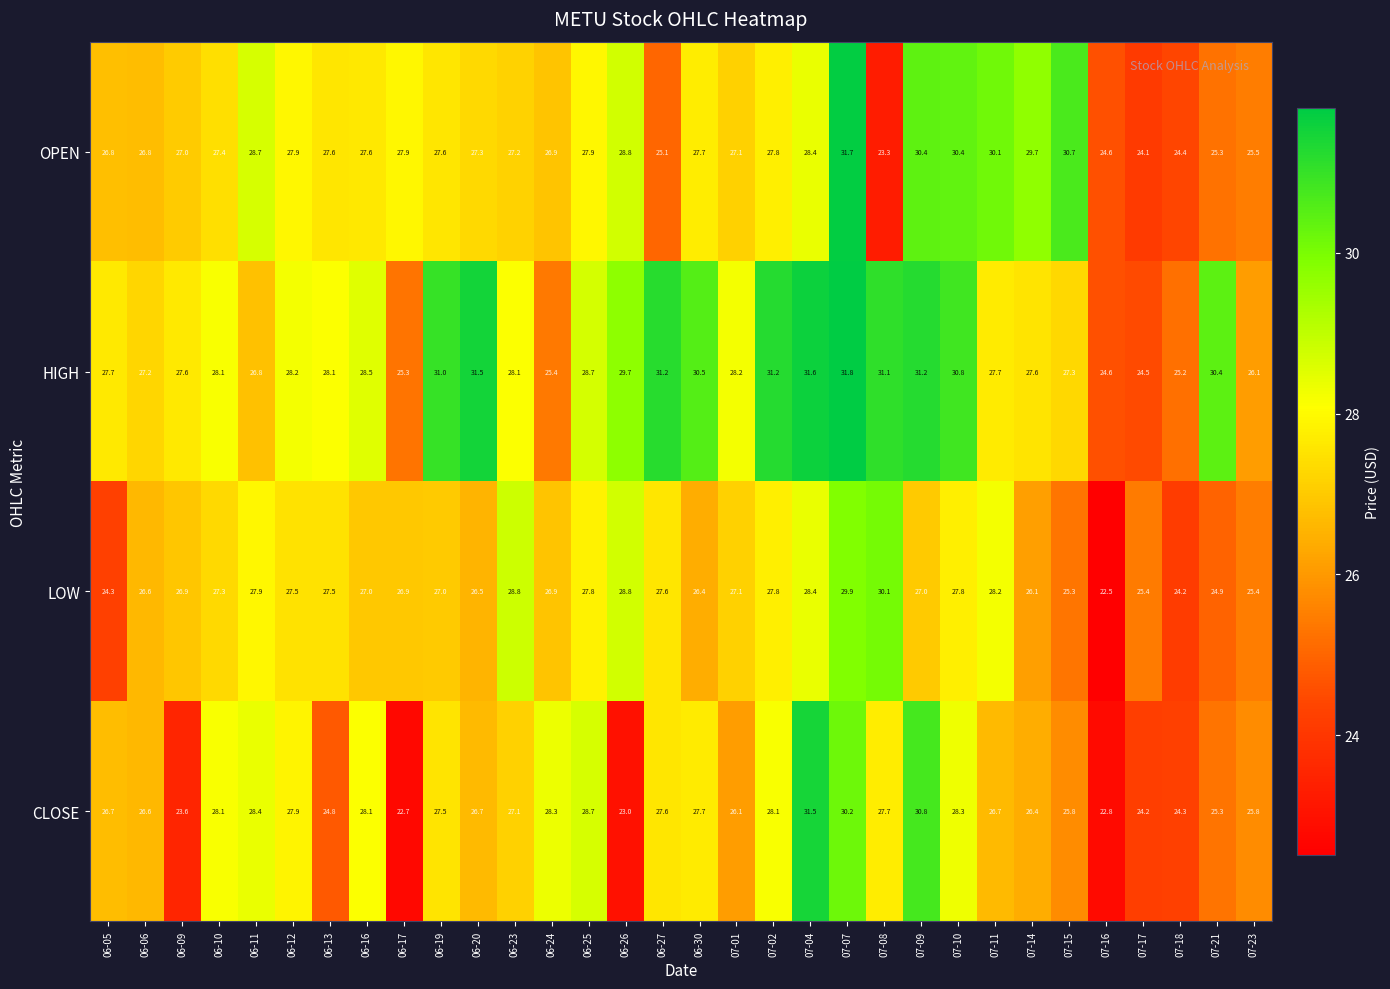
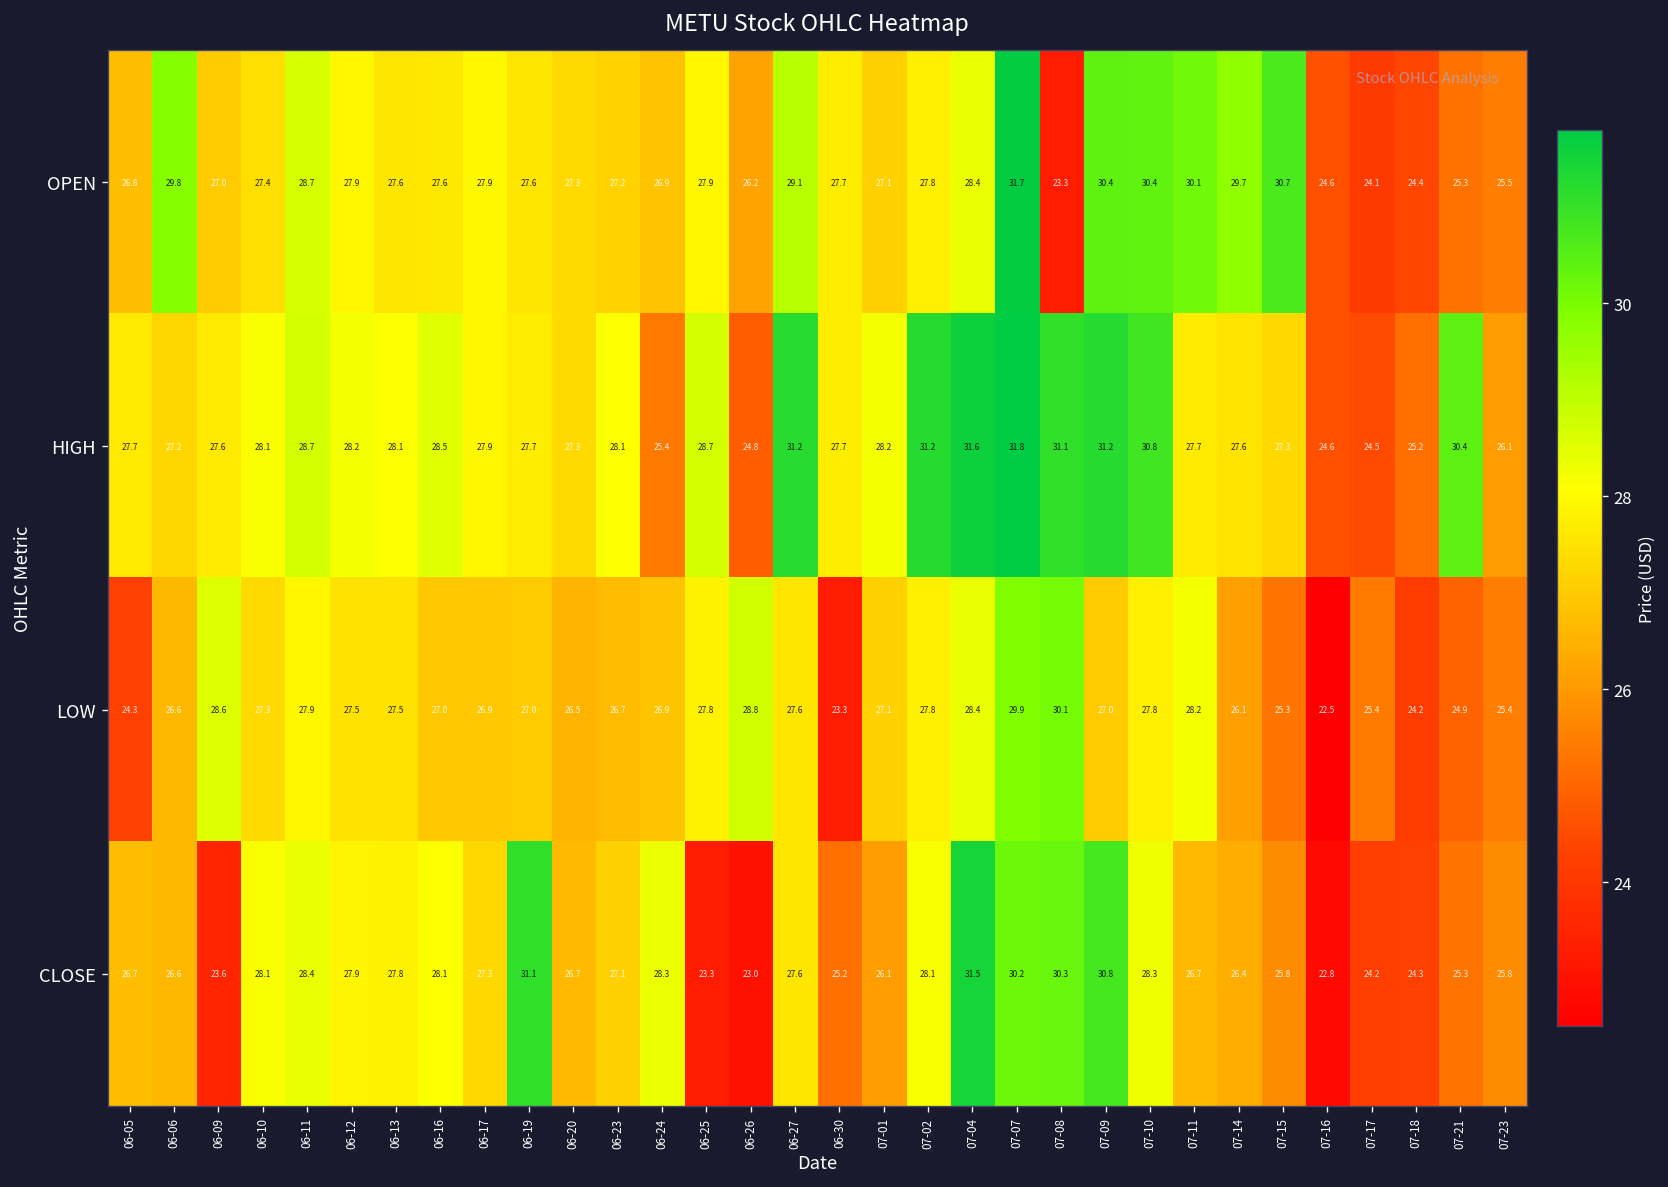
  {
    "OPEN": {
      "06-05": 26.8,
-     "06-06": 26.8,
+     "06-06": 29.8,
      "06-09": 27.0,
      "06-10": 27.4,
      "06-11": 28.7,
      "06-12": 27.9,
      "06-13": 27.6,
      "06-16": 27.6,
      "06-17": 27.9,
      "06-19": 27.6,
      "06-20": 27.3,
      "06-23": 27.2,
      "06-24": 26.9,
      "06-25": 27.9,
-     "06-26": 28.8,
-     "06-27": 25.1,
+     "06-26": 26.2,
+     "06-27": 29.1,
      "06-30": 27.7,
      "07-01": 27.1,
      "07-02": 27.8,
      "07-04": 28.4,
      "07-07": 31.7,
      "07-08": 23.3,
      "07-09": 30.4,
      "07-10": 30.4,
      "07-11": 30.1,
      "07-14": 29.7,
      "07-15": 30.7,
      "07-16": 24.6,
      "07-17": 24.1,
      "07-21": 25.3,
      "07-23": 25.5
    },
    "HIGH": {
      "06-05": 27.7,
      "06-06": 27.2,
      "06-09": 27.6,
      "06-10": 28.1,
-     "06-11": 26.8,
+     "06-11": 28.7,
      "06-12": 28.2,
      "06-13": 28.1,
      "06-16": 28.5,
-     "06-17": 25.3,
-     "06-19": 31.0,
-     "06-20": 31.5,
+     "06-17": 27.9,
+     "06-19": 27.7,
+     "06-20": 27.3,
      "06-23": 28.1,
      "06-24": 25.4,
      "06-25": 28.7,
-     "06-26": 29.7,
+     "06-26": 24.8,
      "06-27": 31.2,
-     "06-30": 30.5,
+     "06-30": 27.7,
      "07-01": 28.2,
      "07-02": 31.2,
      "07-04": 31.6,
      "07-07": 31.8,
      "07-08": 31.1,
      "07-09": 31.2,
      "07-10": 30.8,
      "07-11": 27.7,
      "07-14": 27.6,
      "07-15": 27.3,
      "07-16": 24.6,
      "07-17": 24.5,
      "07-18": 25.2,
      "07-21": 30.4,
      "07-23": 26.1
    },
    "LOW": {
      "06-05": 24.3,
      "06-06": 26.6,
-     "06-09": 26.9,
+     "06-09": 28.6,
      "06-10": 27.3,
      "06-11": 27.9,
      "06-12": 27.5,
      "06-13": 27.5,
      "06-16": 27.0,
      "06-17": 26.9,
      "06-19": 27.0,
      "06-20": 26.5,
-     "06-23": 28.8,
+     "06-23": 26.7,
      "06-24": 26.9,
      "06-25": 27.8,
      "06-26": 28.8,
      "06-27": 27.6,
-     "06-30": 26.4,
+     "06-30": 23.3,
      "07-01": 27.1,
      "07-02": 27.8,
      "07-04": 28.4,
      "07-07": 29.9,
      "07-08": 30.1,
      "07-09": 27.0,
      "07-10": 27.8,
      "07-11": 28.2,
      "07-14": 26.1,
      "07-15": 25.3,
      "07-16": 22.5,
      "07-17": 25.4,
      "07-18": 24.2,
      "07-21": 24.9,
      "07-23": 25.4
    },
    "CLOSE": {
      "06-05": 26.7,
      "06-06": 26.6,
      "06-09": 23.6,
      "06-10": 28.1,
      "06-11": 28.4,
      "06-12": 27.9,
-     "06-13": 24.8,
+     "06-13": 27.8,
      "06-16": 28.1,
-     "06-17": 22.7,
-     "06-19": 27.5,
+     "06-17": 27.3,
+     "06-19": 31.1,
      "06-20": 26.7,
      "06-23": 27.1,
      "06-24": 28.3,
-     "06-25": 28.7,
+     "06-25": 23.3,
      "06-26": 23.0,
      "06-27": 27.6,
-     "06-30": 27.7,
+     "06-30": 25.2,
      "07-01": 26.1,
      "07-02": 28.1,
      "07-04": 31.5,
      "07-07": 30.2,
-     "07-08": 27.7,
+     "07-08": 30.3,
      "07-09": 30.8,
      "07-10": 28.3,
      "07-11": 26.7,
      "07-14": 26.4,
      "07-15": 25.8,
      "07-16": 22.8,
      "07-17": 24.2,
      "07-18": 24.3,
      "07-21": 25.3,
      "07-23": 25.8
    }
  }
